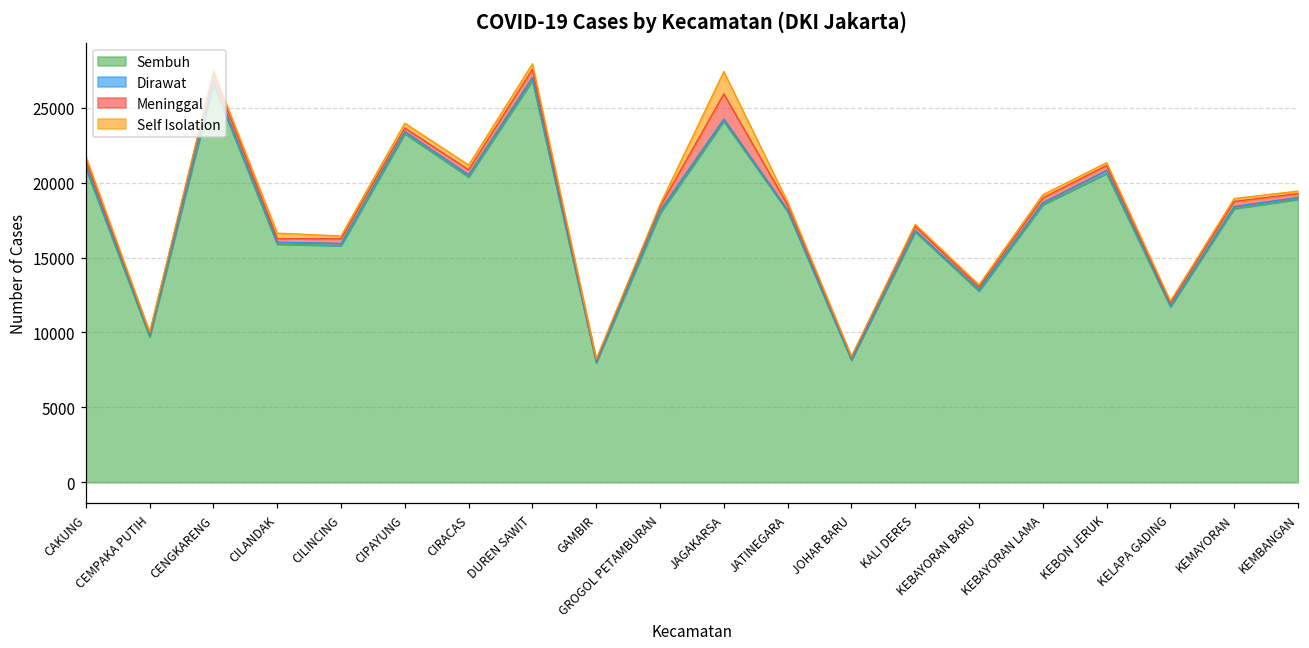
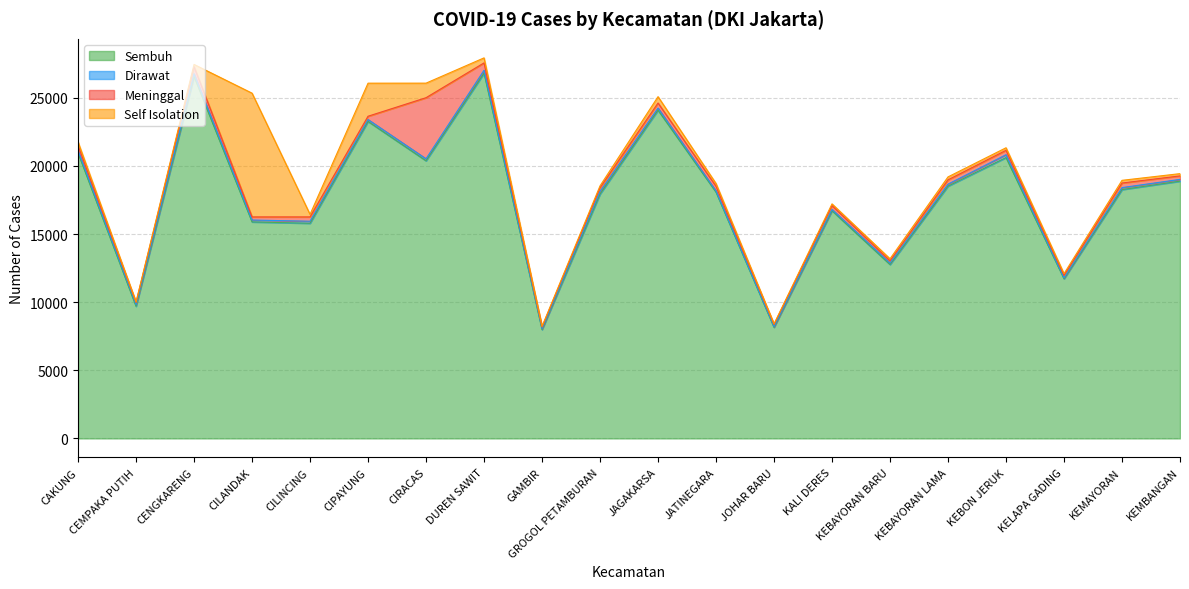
  {
    "Sembuh": {
      "DUREN SAWIT": 26800,
      "GROGOL PETAMBURAN": 17900,
      "KEBON JERUK": 20600
    },
    "Dirawat": {
      "DUREN SAWIT": 200,
      "GROGOL PETAMBURAN": 200,
      "KEBON JERUK": 200
    },
    "Meninggal": {
      "CAKUNG": 400,
      "CILANDAK": 200,
      "CIPAYUNG": 200,
-     "CIRACAS": 300,
+     "CIRACAS": 4500,
      "DUREN SAWIT": 500,
-     "JAGAKARSA": 1700,
+     "JAGAKARSA": 400,
      "JATINEGARA": 300,
      "KEBAYORAN LAMA": 300,
      "KEMAYORAN": 300
    },
    "Self Isolation": {
      "CAKUNG": 300,
-     "CILANDAK": 400,
-     "CIPAYUNG": 300,
-     "CIRACAS": 300,
+     "CILANDAK": 9100,
+     "CIPAYUNG": 2400,
+     "CIRACAS": 1100,
      "DUREN SAWIT": 400,
-     "JAGAKARSA": 1500,
+     "JAGAKARSA": 500,
      "JATINEGARA": 200,
      "KEBAYORAN LAMA": 200,
      "KEMAYORAN": 200
    }
  }
